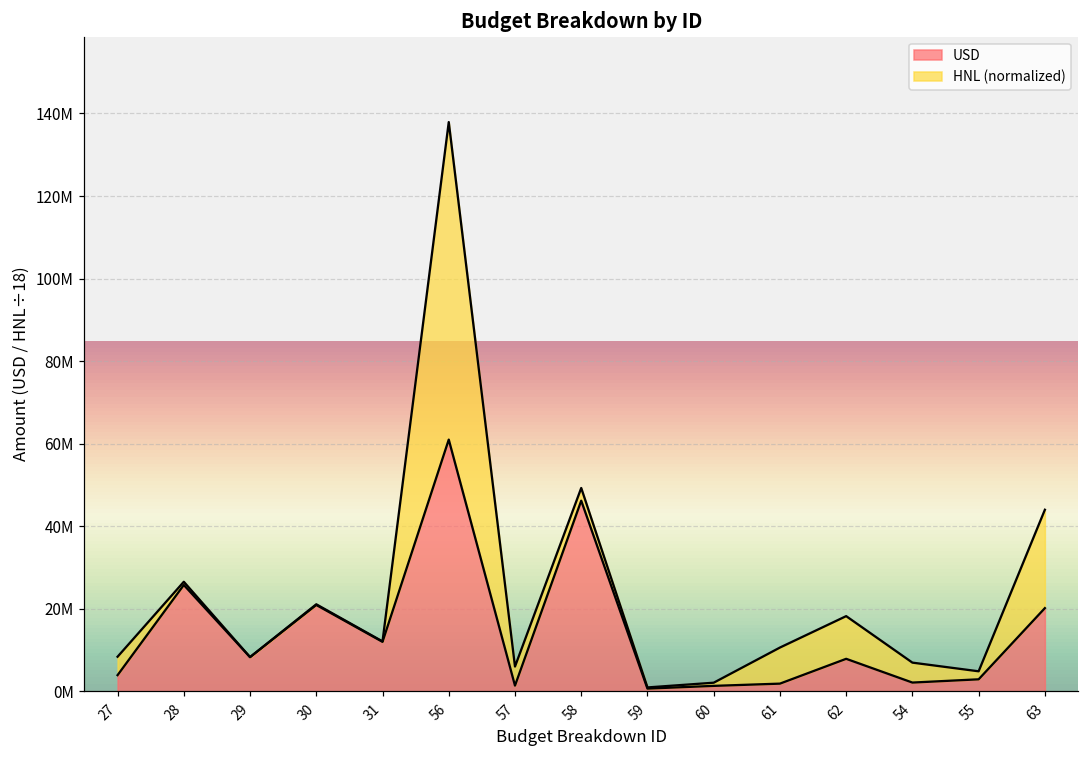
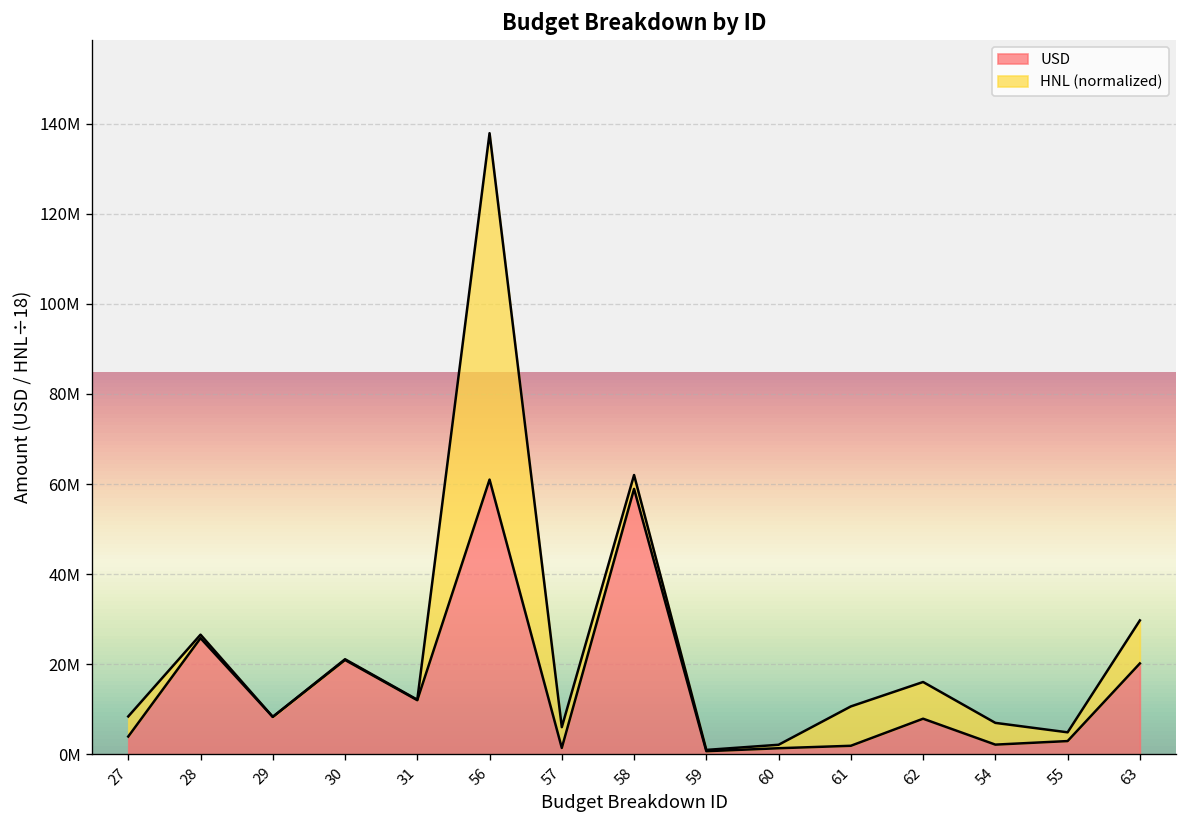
  {
    "USD": {
      "27": 4000000,
      "28": 26000000,
      "56": 61000000,
      "57": 1000000,
-     "58": 46000000,
+     "58": 59000000,
      "60": 1000000,
      "61": 2000000,
      "62": 8000000,
      "54": 2000000,
      "55": 3000000,
      "63": 20000000
    },
    "HNL (normalized)": {
      "27": 4000000,
      "28": 1000000,
      "56": 77000000,
      "57": 5000000,
      "58": 3000000,
      "60": 1000000,
      "61": 9000000,
-     "62": 10000000,
+     "62": 8000000,
      "54": 5000000,
      "55": 2000000,
-     "63": 24000000
+     "63": 10000000
    }
  }
